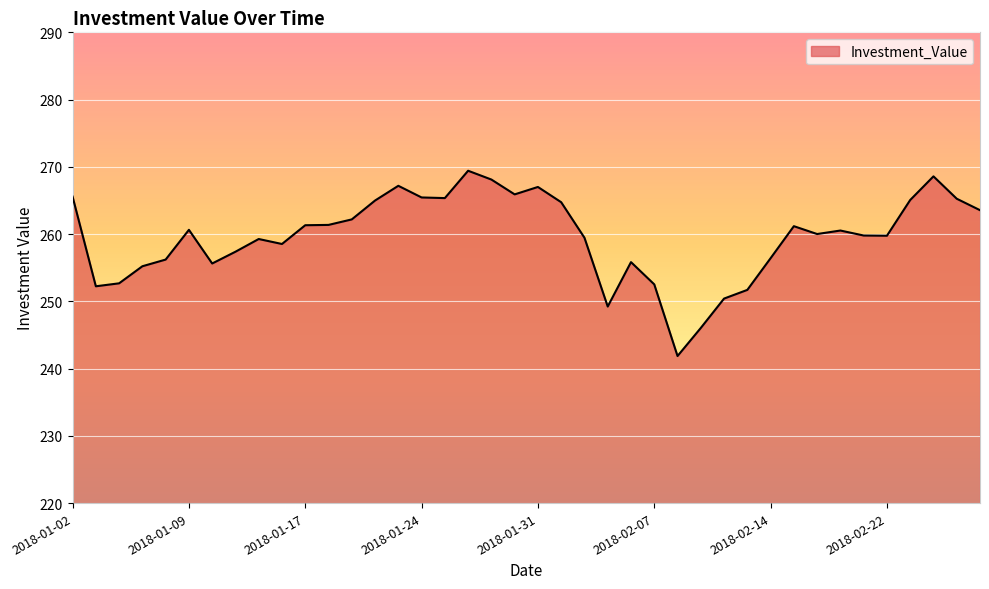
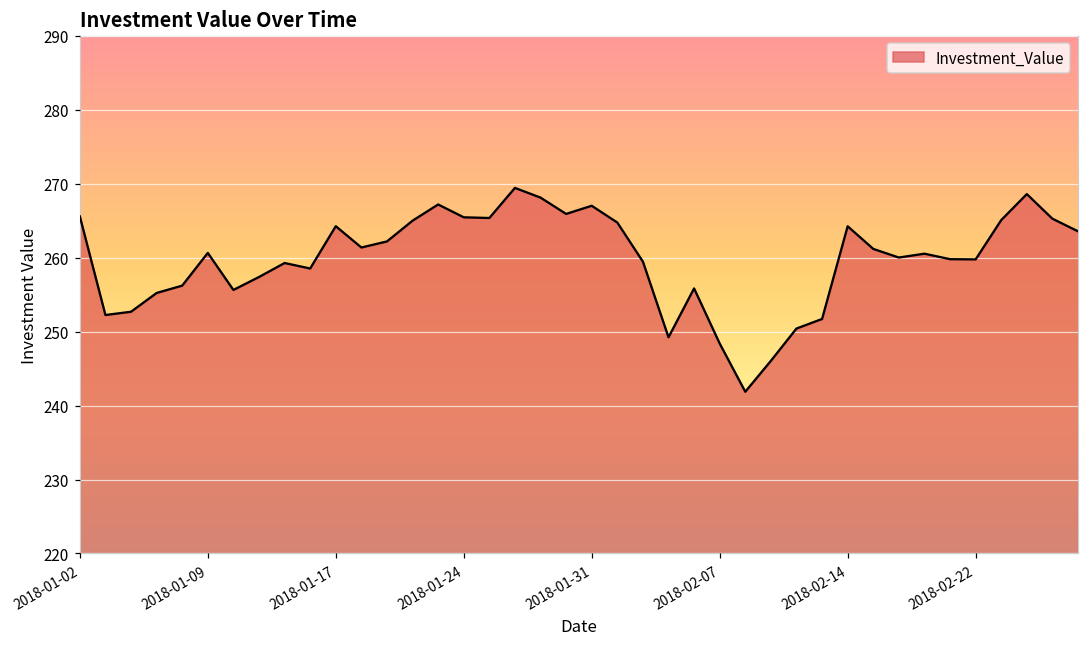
  {
    "2018-01-02": 266,
    "2018-01-09": 261,
-   "2018-01-17": 261,
+   "2018-01-17": 264,
    "2018-01-24": 265,
    "2018-01-31": 267,
-   "2018-02-07": 253,
-   "2018-02-14": 256,
+   "2018-02-07": 248,
+   "2018-02-14": 264,
    "2018-02-22": 260
  }
